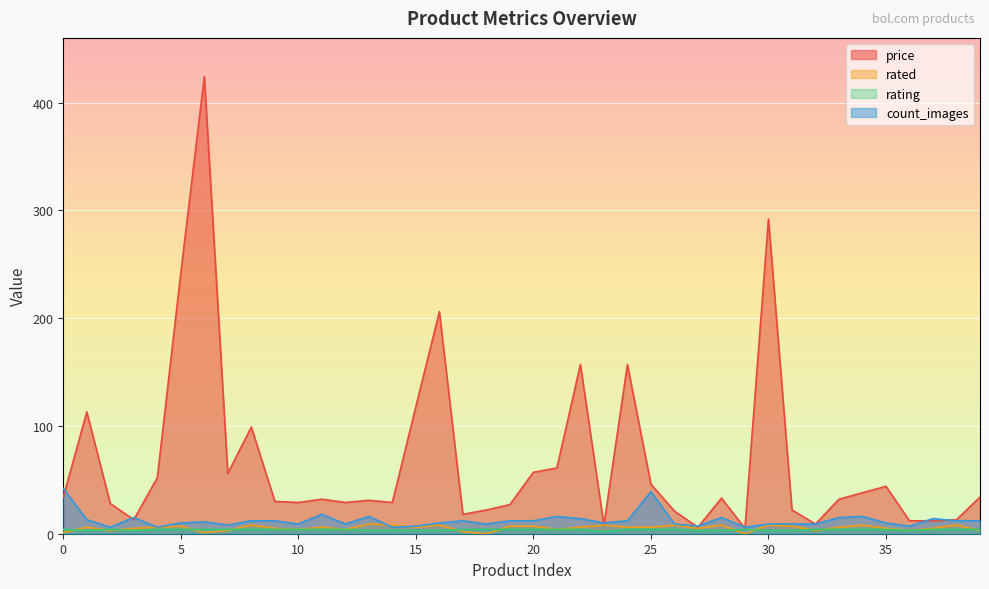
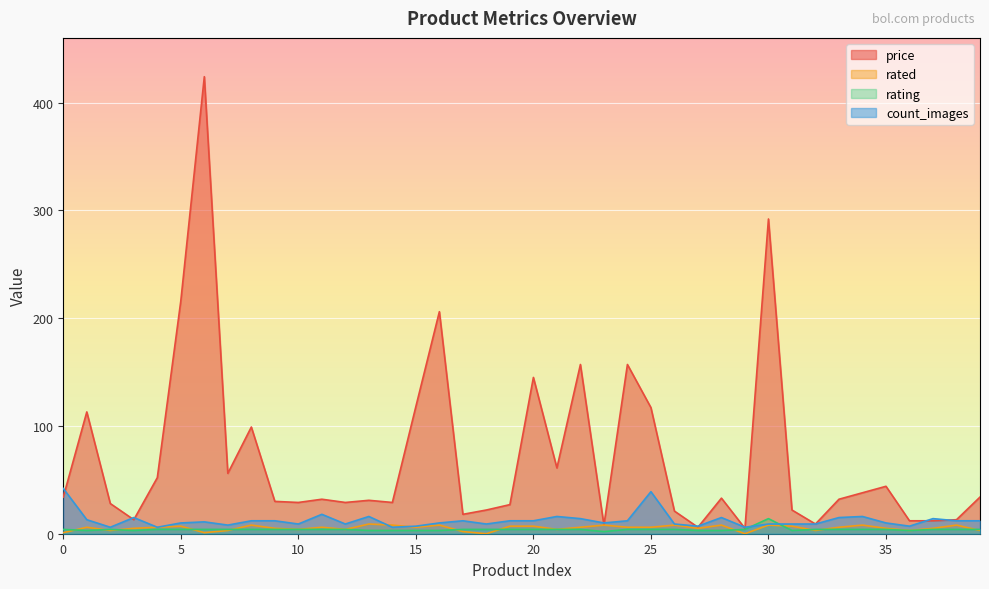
  {
    "price": {
      "0": 34,
-     "5": 242,
+     "5": 216,
      "10": 29,
      "15": 118,
-     "20": 57,
-     "25": 46,
+     "20": 145,
+     "25": 117,
      "30": 292,
      "35": 44
    },
    "rated": {
      "0": 1,
      "5": 7,
      "20": 7
    },
    "rating": {
      "0": 4,
      "5": 4,
      "15": 3,
      "20": 4,
-     "30": 3
+     "30": 14
    },
    "count_images": {
      "0": 42,
      "5": 10,
      "10": 9,
      "20": 12,
      "25": 39,
      "35": 10
    }
  }
